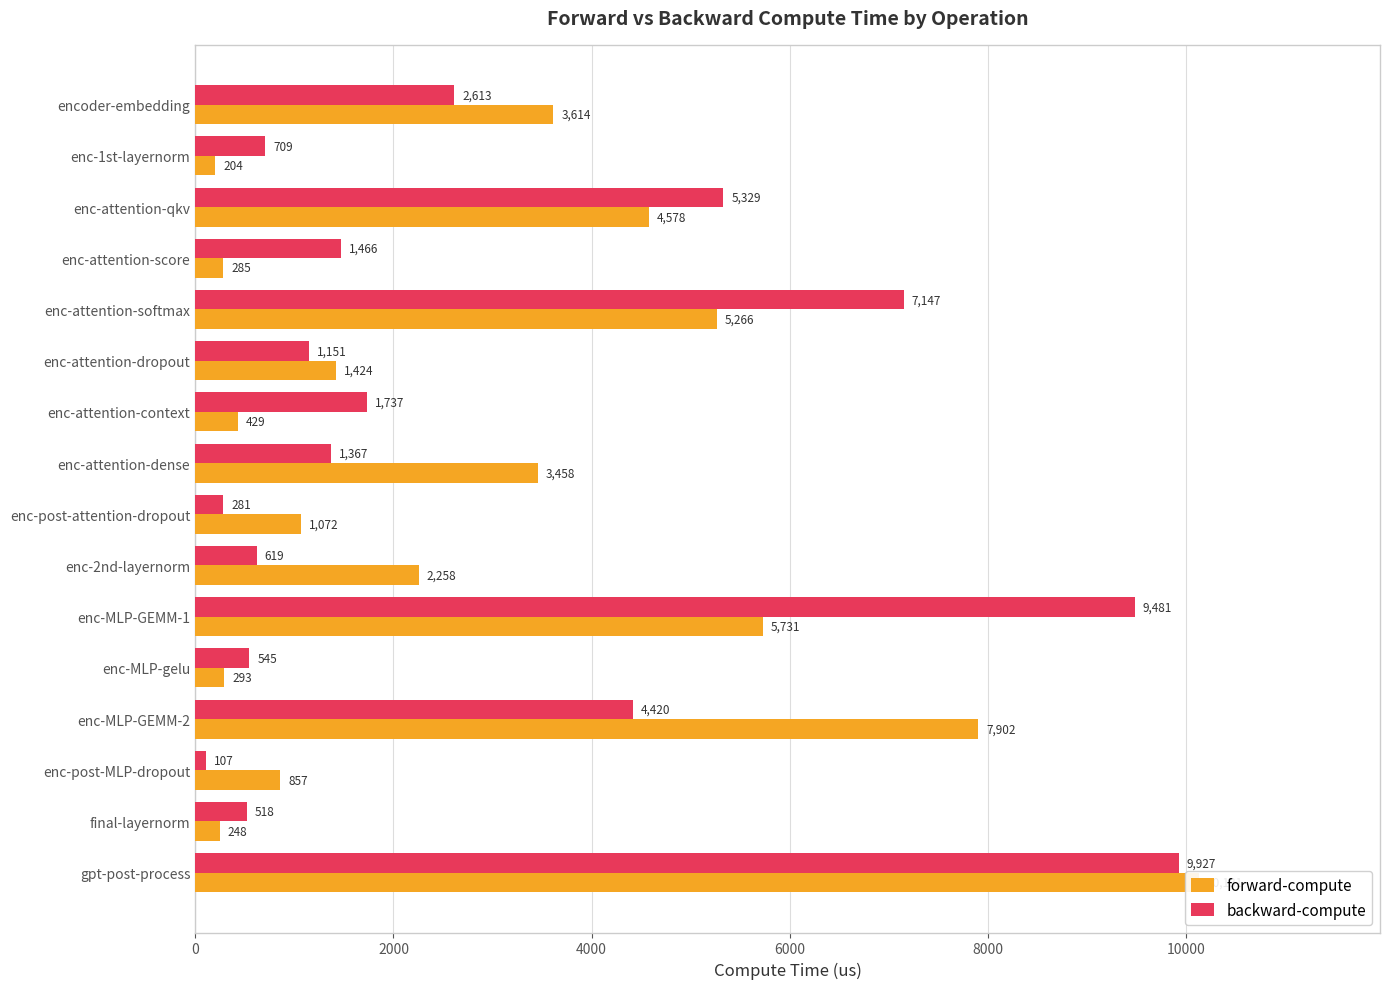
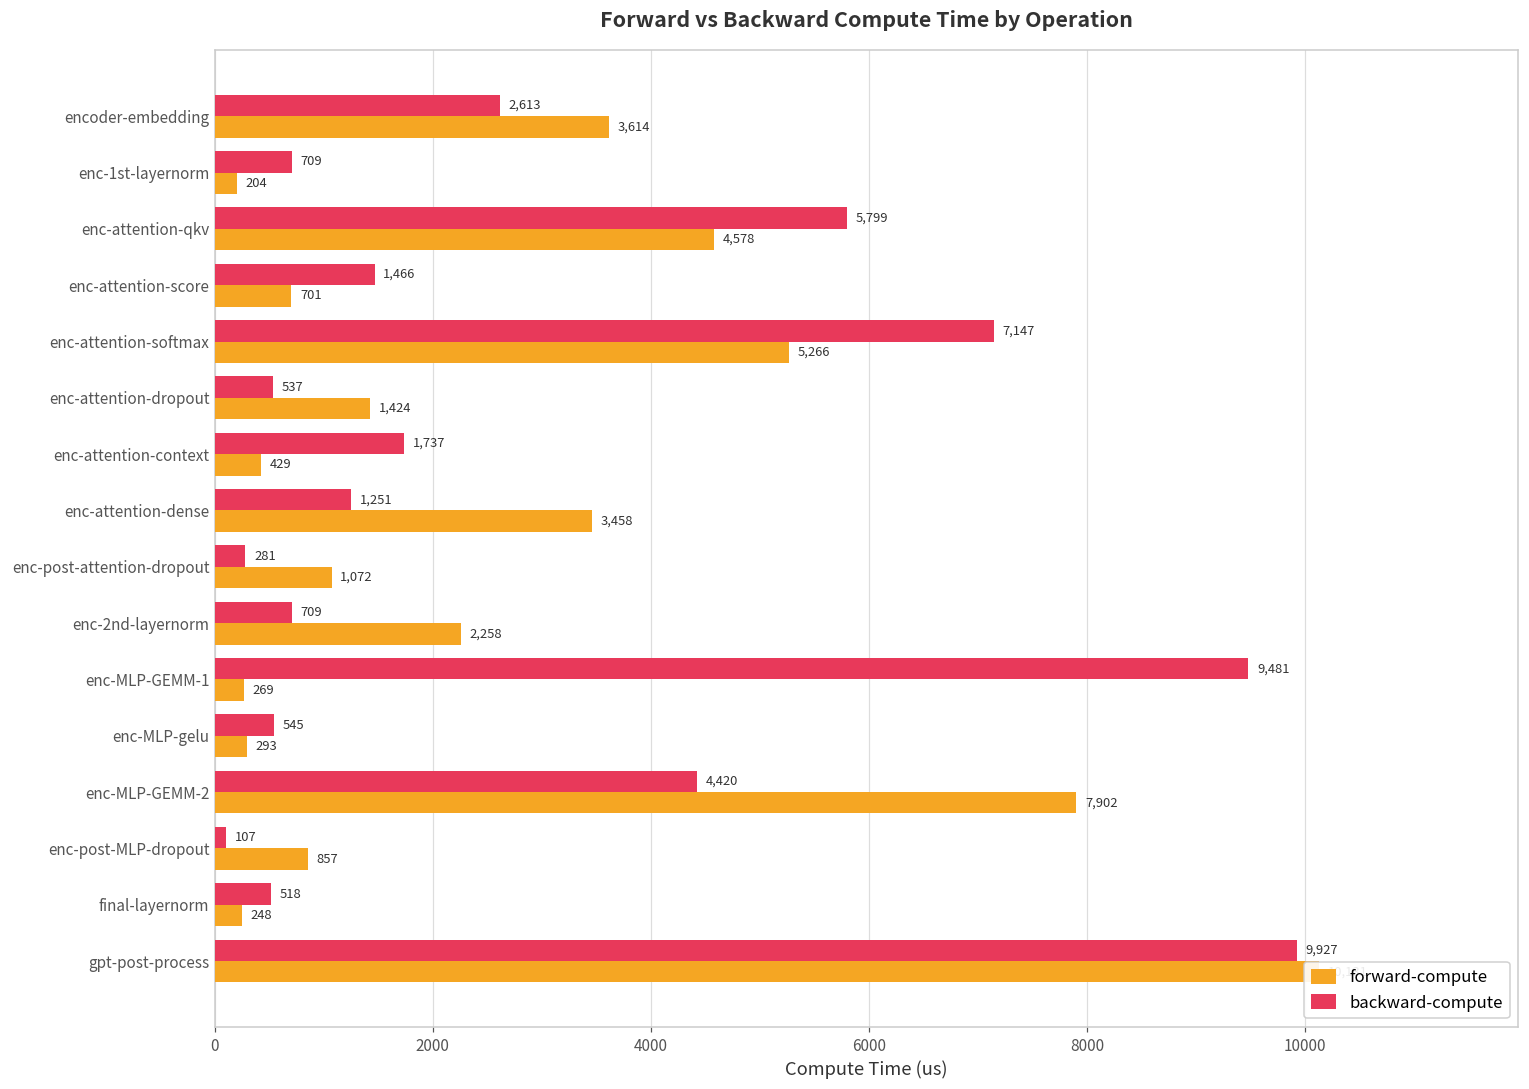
  {
    "forward-compute": {
      "encoder-embedding": "3,614",
      "enc-1st-layernorm": "204",
      "enc-attention-qkv": "4,578",
-     "enc-attention-score": "285",
+     "enc-attention-score": "701",
      "enc-attention-softmax": "5,266",
      "enc-attention-dropout": "1,424",
      "enc-attention-context": "429",
      "enc-attention-dense": "3,458",
      "enc-post-attention-dropout": "1,072",
      "enc-2nd-layernorm": "2,258",
-     "enc-MLP-GEMM-1": "5,731",
+     "enc-MLP-GEMM-1": "269",
      "enc-MLP-gelu": "293",
      "enc-MLP-GEMM-2": "7,902",
      "enc-post-MLP-dropout": "857",
      "final-layernorm": "248"
    },
    "backward-compute": {
      "encoder-embedding": "2,613",
      "enc-1st-layernorm": "709",
-     "enc-attention-qkv": "5,329",
+     "enc-attention-qkv": "5,799",
      "enc-attention-score": "1,466",
      "enc-attention-softmax": "7,147",
-     "enc-attention-dropout": "1,151",
+     "enc-attention-dropout": "537",
      "enc-attention-context": "1,737",
-     "enc-attention-dense": "1,367",
+     "enc-attention-dense": "1,251",
      "enc-post-attention-dropout": "281",
-     "enc-2nd-layernorm": "619",
+     "enc-2nd-layernorm": "709",
      "enc-MLP-GEMM-1": "9,481",
      "enc-MLP-gelu": "545",
      "enc-MLP-GEMM-2": "4,420",
      "enc-post-MLP-dropout": "107",
      "final-layernorm": "518",
      "gpt-post-process": "9,927"
    }
  }
